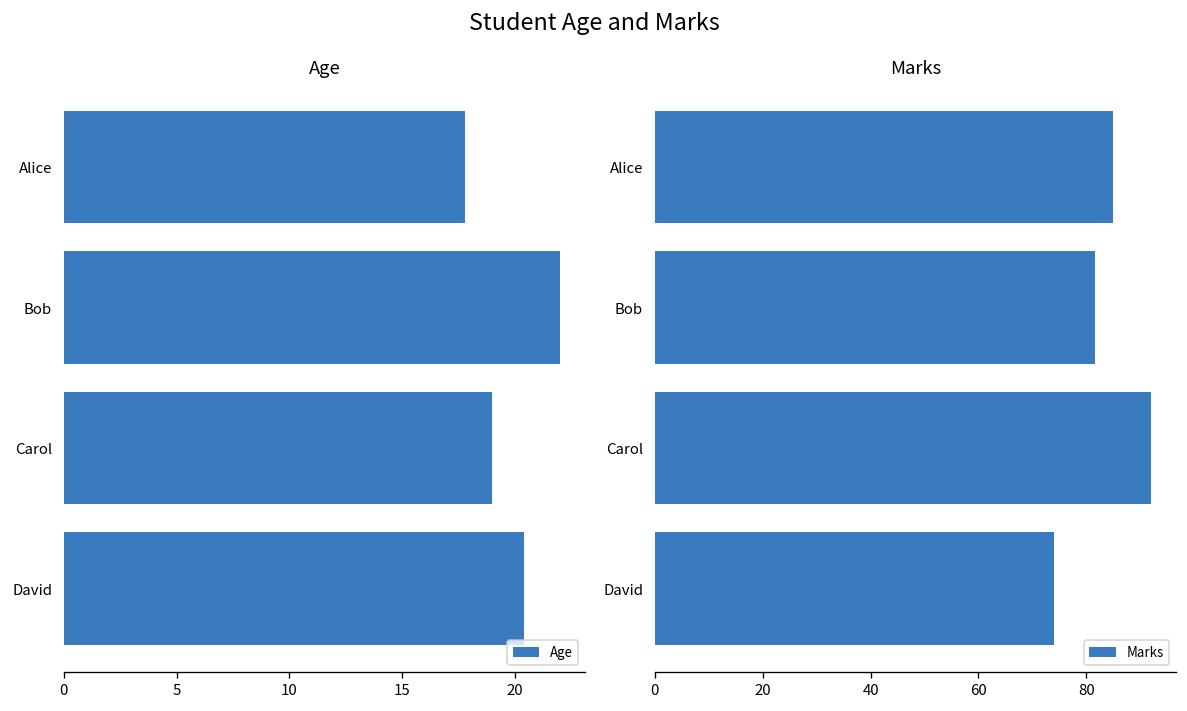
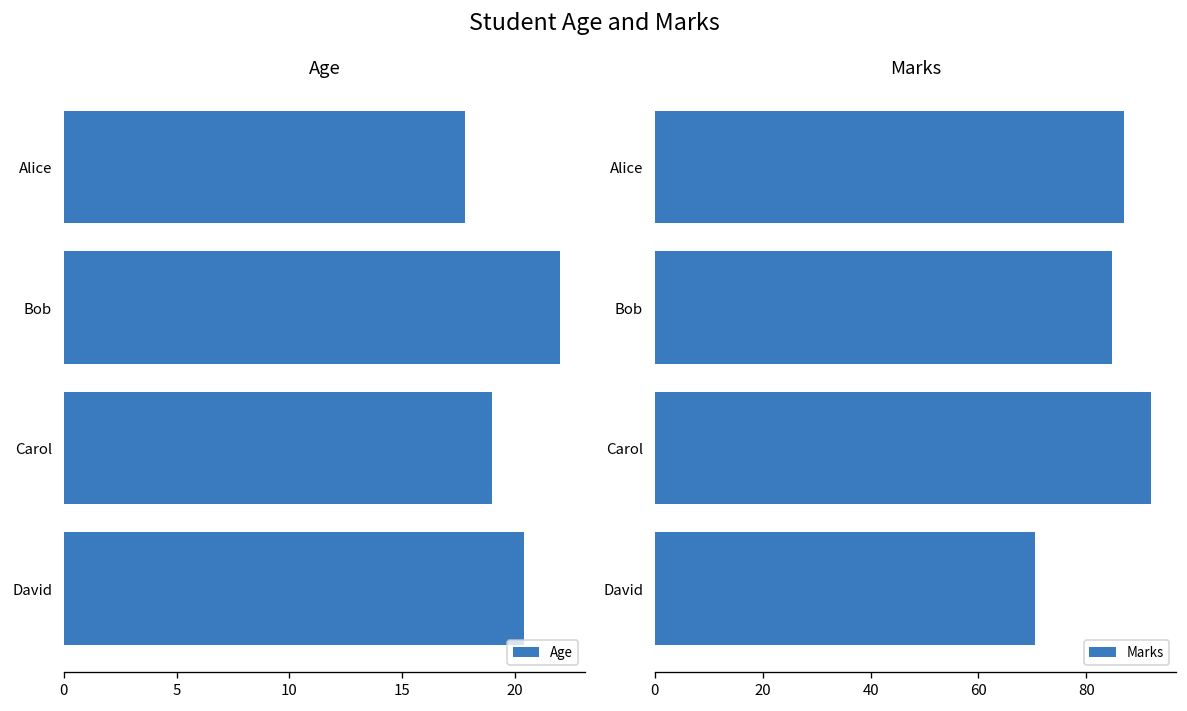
  {
    "Age": {
      "Alice": 17.8,
      "Bob": 22.0,
      "Carol": 19.0,
      "David": 20.4
    },
    "Marks": {
-     "Alice": 85,
-     "Bob": 82,
+     "Alice": 87,
+     "Bob": 85,
      "Carol": 92,
-     "David": 74
+     "David": 71
    }
  }
